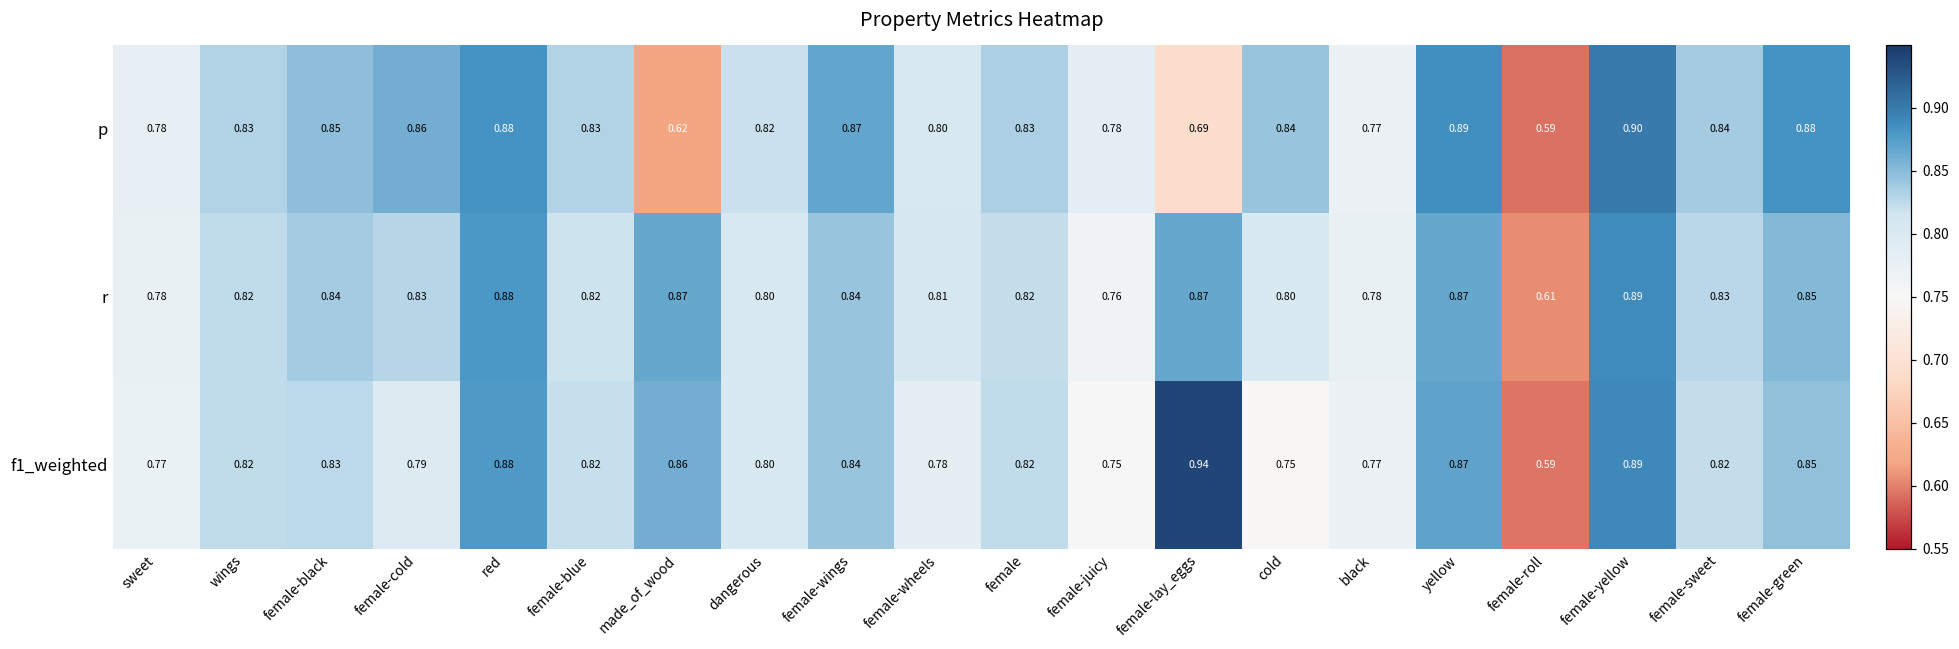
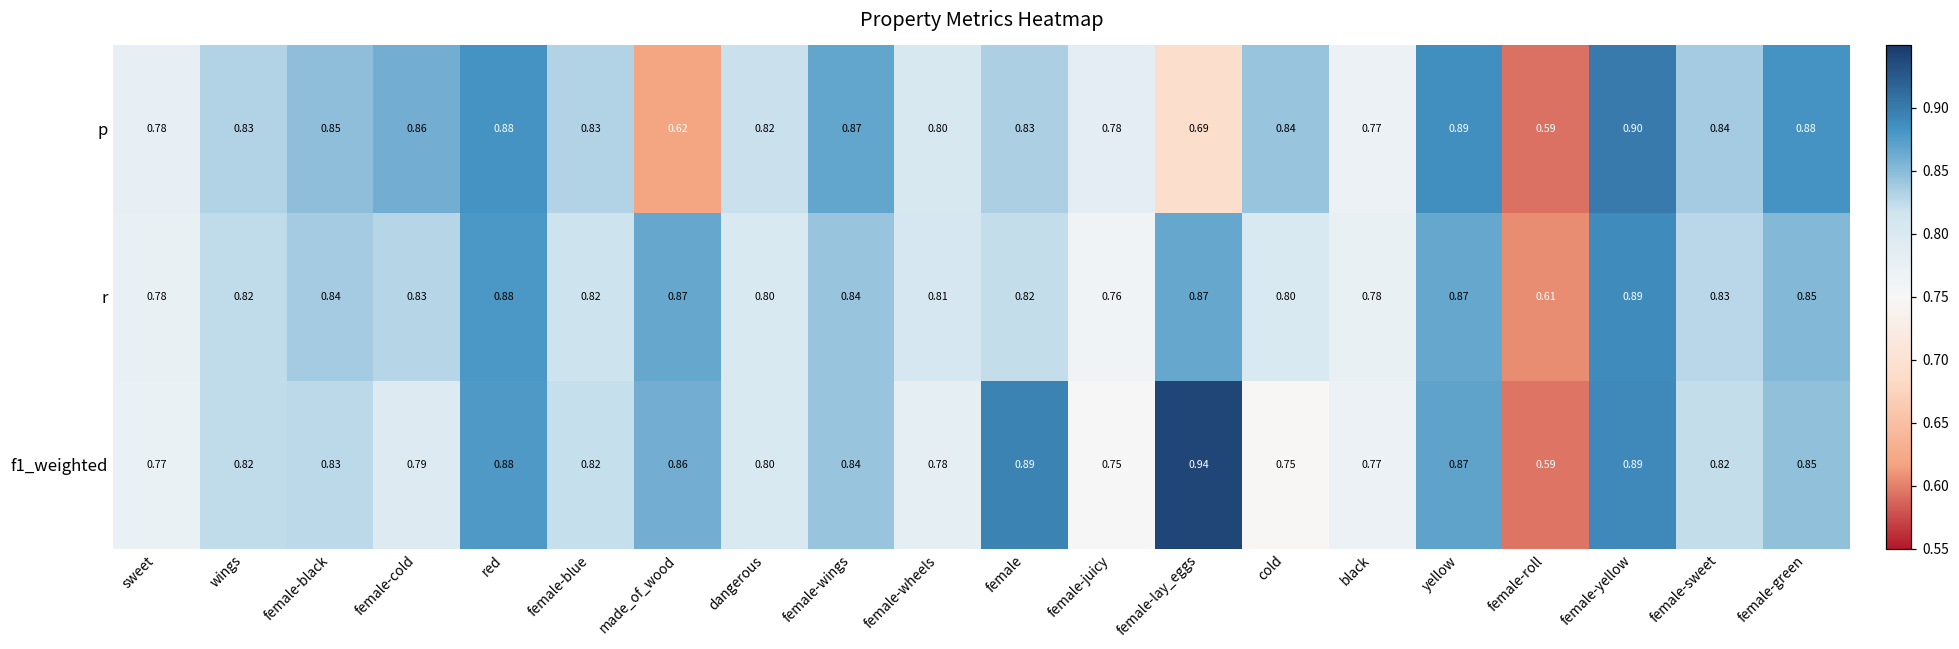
  {
    "p": {
      "sweet": 0.78,
      "wings": 0.83,
      "female-black": 0.85,
      "female-cold": 0.86,
      "red": 0.88,
      "female-blue": 0.83,
      "made_of_wood": 0.62,
      "dangerous": 0.82,
      "female-wings": 0.87,
      "female-wheels": 0.80,
      "female": 0.83,
      "female-juicy": 0.78,
      "female-lay_eggs": 0.69,
      "cold": 0.84,
      "black": 0.77,
      "yellow": 0.89,
      "female-roll": 0.59,
      "female-yellow": 0.90,
      "female-sweet": 0.84,
      "female-green": 0.88
    },
    "r": {
      "sweet": 0.78,
      "wings": 0.82,
      "female-black": 0.84,
      "female-cold": 0.83,
      "red": 0.88,
      "female-blue": 0.82,
      "made_of_wood": 0.87,
      "dangerous": 0.80,
      "female-wings": 0.84,
      "female-wheels": 0.81,
      "female": 0.82,
      "female-juicy": 0.76,
      "female-lay_eggs": 0.87,
      "cold": 0.80,
      "black": 0.78,
      "yellow": 0.87,
      "female-roll": 0.61,
      "female-yellow": 0.89,
      "female-sweet": 0.83,
      "female-green": 0.85
    },
    "f1_weighted": {
      "sweet": 0.77,
      "wings": 0.82,
      "female-black": 0.83,
      "female-cold": 0.79,
      "red": 0.88,
      "female-blue": 0.82,
      "made_of_wood": 0.86,
      "dangerous": 0.80,
      "female-wings": 0.84,
      "female-wheels": 0.78,
-     "female": 0.82,
+     "female": 0.89,
      "female-juicy": 0.75,
      "female-lay_eggs": 0.94,
      "cold": 0.75,
      "black": 0.77,
      "yellow": 0.87,
      "female-roll": 0.59,
      "female-yellow": 0.89,
      "female-sweet": 0.82,
      "female-green": 0.85
    }
  }
